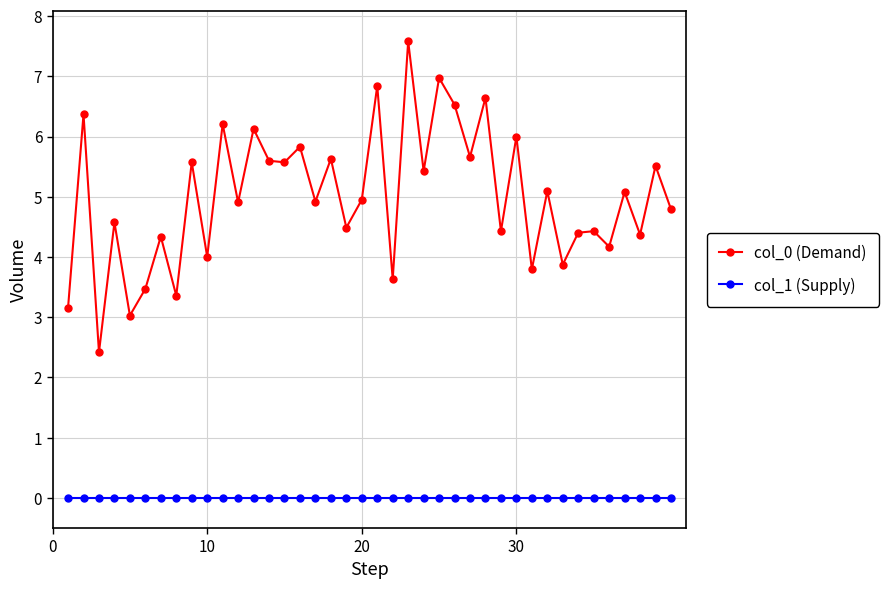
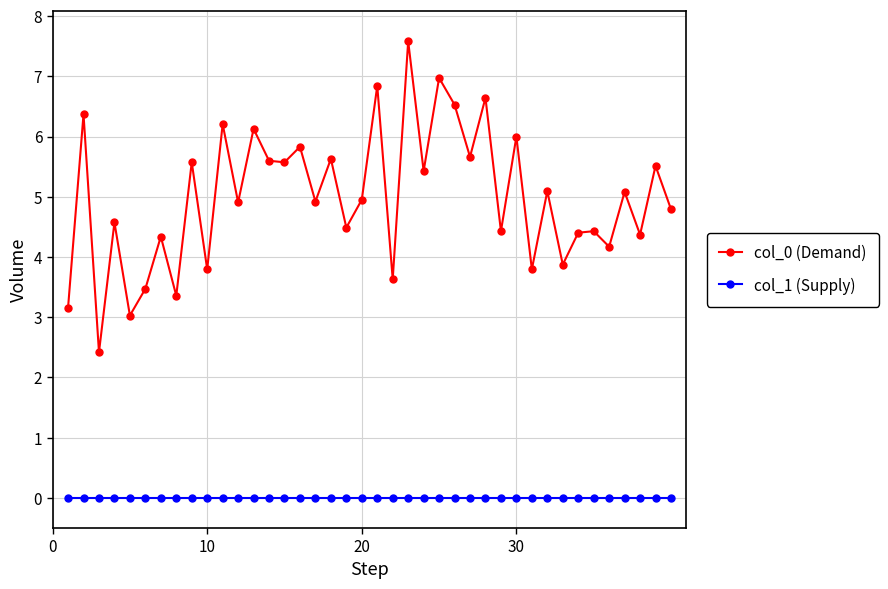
  {
    "col_0 (Demand)": {
-     "10": 4.0,
+     "10": 3.8,
      "20": 5.0,
      "30": 6.0
    },
    "col_1 (Supply)": {
      "10": 0.0,
      "20": 0.0,
      "30": 0.0
    }
  }
